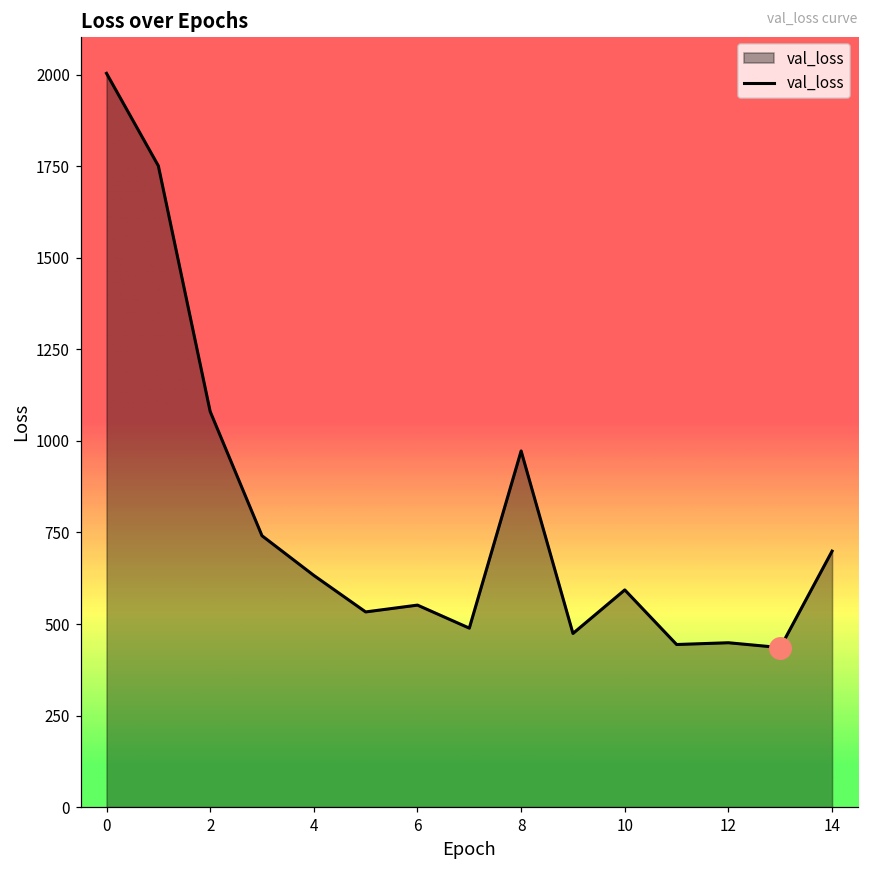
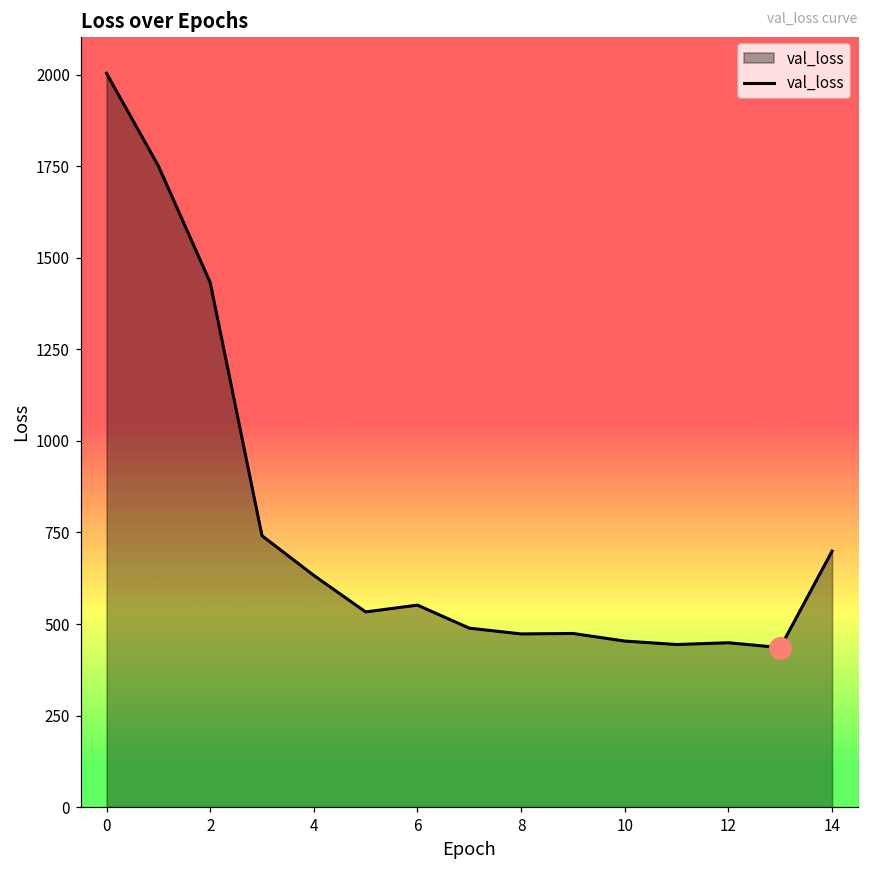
  {
    "val_loss": {
      "0": 2000,
-     "2": 1080,
+     "2": 1430,
      "4": 630,
      "6": 550,
-     "8": 970,
-     "10": 590,
+     "8": 470,
+     "10": 450,
      "12": 450,
      "14": 700
    }
  }
